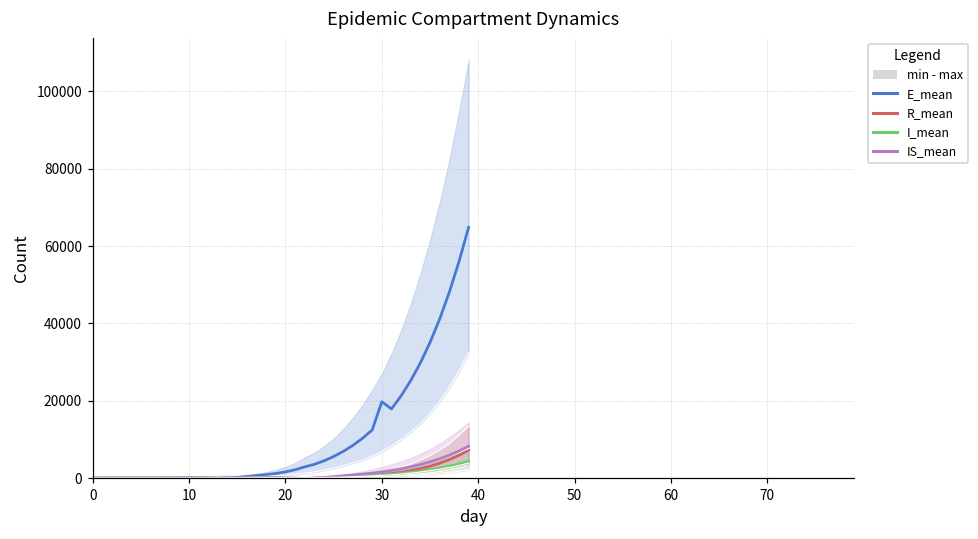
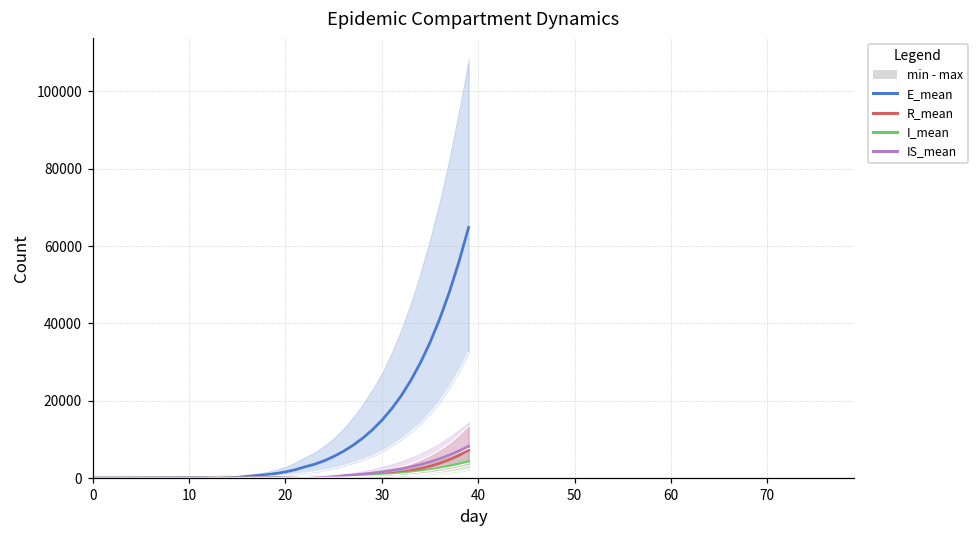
  {
    "E_mean": {
      "20": 2000,
-     "30": 20000
+     "30": 15000
    }
  }
